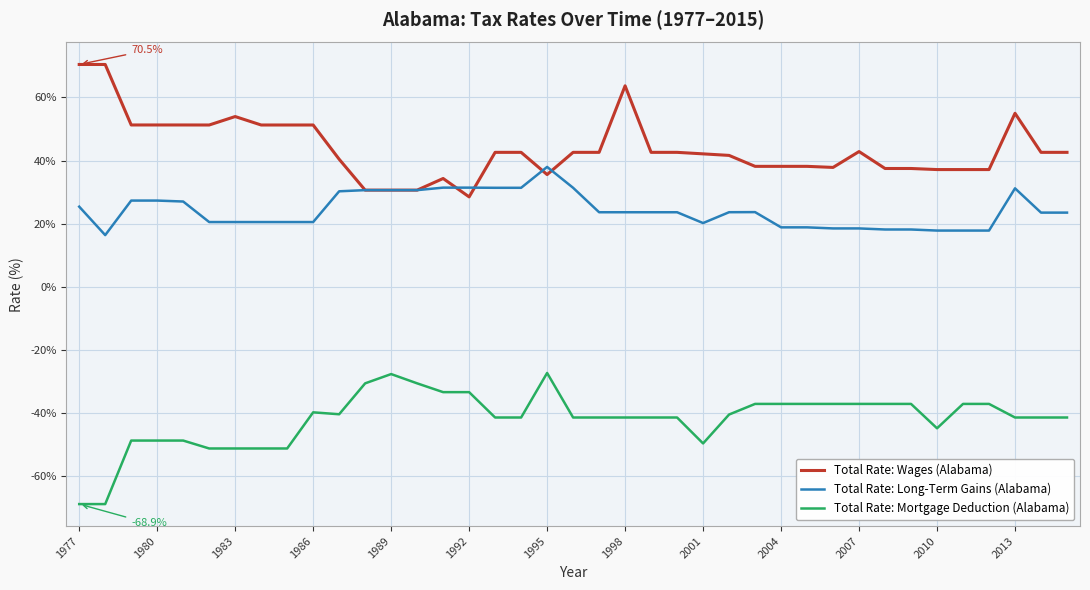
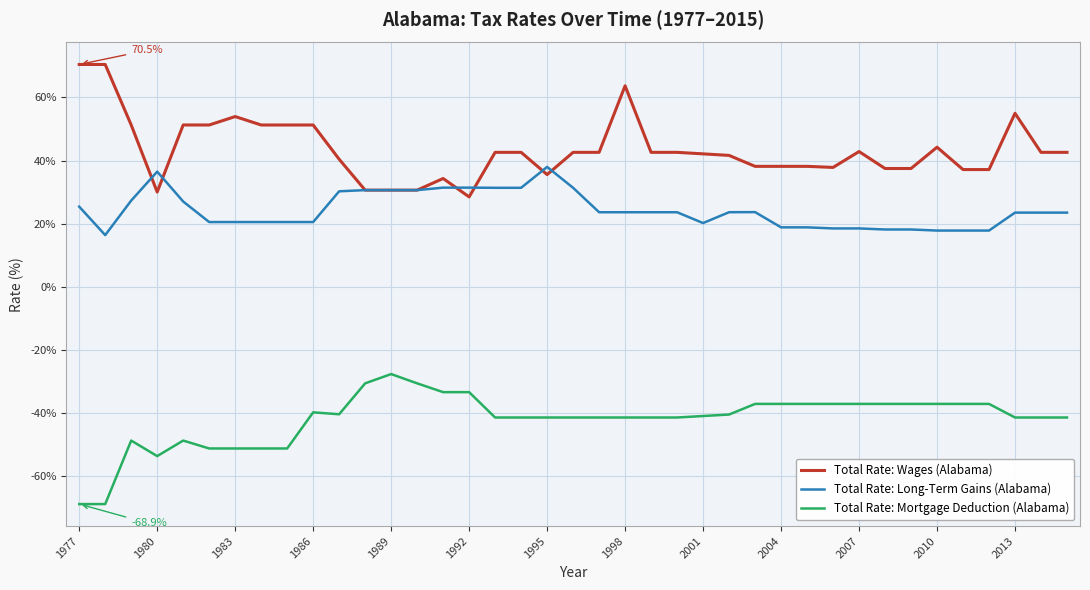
  {
    "Total Rate: Wages (Alabama)": {
      "1977": "70%",
-     "1980": "51%",
+     "1980": "30%",
      "1983": "54%",
      "1986": "51%",
      "1992": "28%",
      "1995": "36%",
      "1998": "64%",
      "2001": "42%",
      "2004": "38%",
      "2007": "43%",
-     "2010": "37%",
+     "2010": "44%",
      "2013": "55%"
    },
    "Total Rate: Long-Term Gains (Alabama)": {
      "1977": "25%",
-     "1980": "27%",
+     "1980": "36%",
      "1983": "21%",
      "1986": "21%",
      "1992": "31%",
      "1995": "38%",
      "1998": "24%",
      "2001": "20%",
      "2004": "19%",
      "2007": "18%",
      "2010": "18%",
-     "2013": "31%"
+     "2013": "24%"
    },
    "Total Rate: Mortgage Deduction (Alabama)": {
      "1977": "-69%",
-     "1980": "-49%",
+     "1980": "-54%",
      "1983": "-51%",
      "1986": "-40%",
      "1989": "-28%",
      "1992": "-33%",
-     "1995": "-27%",
+     "1995": "-41%",
      "1998": "-41%",
-     "2001": "-50%",
+     "2001": "-41%",
      "2004": "-37%",
      "2007": "-37%",
-     "2010": "-45%",
+     "2010": "-37%",
      "2013": "-41%"
    }
  }
